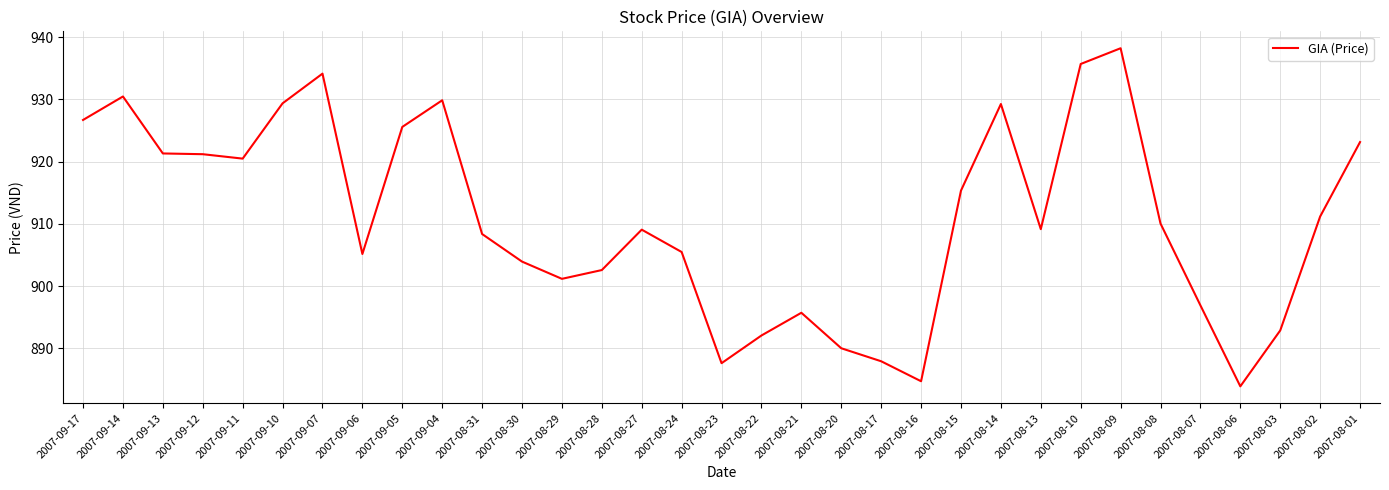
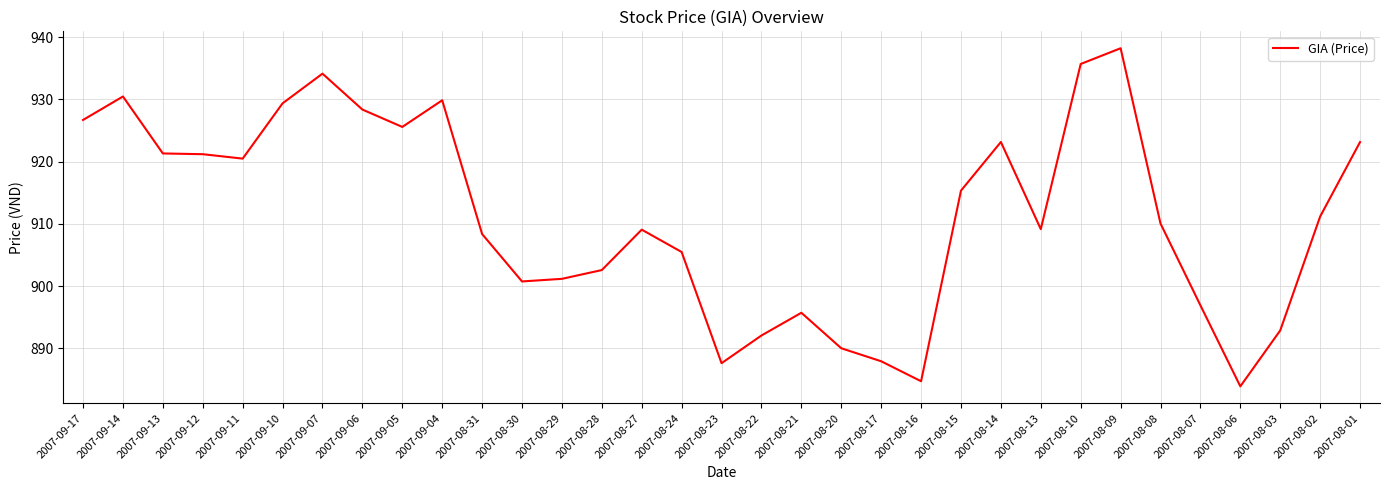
  {
    "2007-09-17": 927,
    "2007-09-14": 930,
    "2007-09-13": 921,
    "2007-09-12": 921,
    "2007-09-11": 920,
    "2007-09-10": 929,
    "2007-09-07": 934,
-   "2007-09-06": 905,
+   "2007-09-06": 928,
    "2007-09-05": 926,
    "2007-09-04": 930,
    "2007-08-31": 908,
-   "2007-08-30": 904,
+   "2007-08-30": 901,
    "2007-08-29": 901,
    "2007-08-28": 903,
    "2007-08-27": 909,
    "2007-08-24": 905,
    "2007-08-23": 888,
    "2007-08-22": 892,
    "2007-08-21": 896,
    "2007-08-20": 890,
    "2007-08-17": 888,
    "2007-08-16": 885,
    "2007-08-15": 915,
-   "2007-08-14": 929,
+   "2007-08-14": 923,
    "2007-08-13": 909,
    "2007-08-10": 936,
    "2007-08-09": 938,
    "2007-08-08": 910,
    "2007-08-07": 897,
    "2007-08-06": 884,
    "2007-08-03": 893,
    "2007-08-02": 911,
    "2007-08-01": 923
  }
